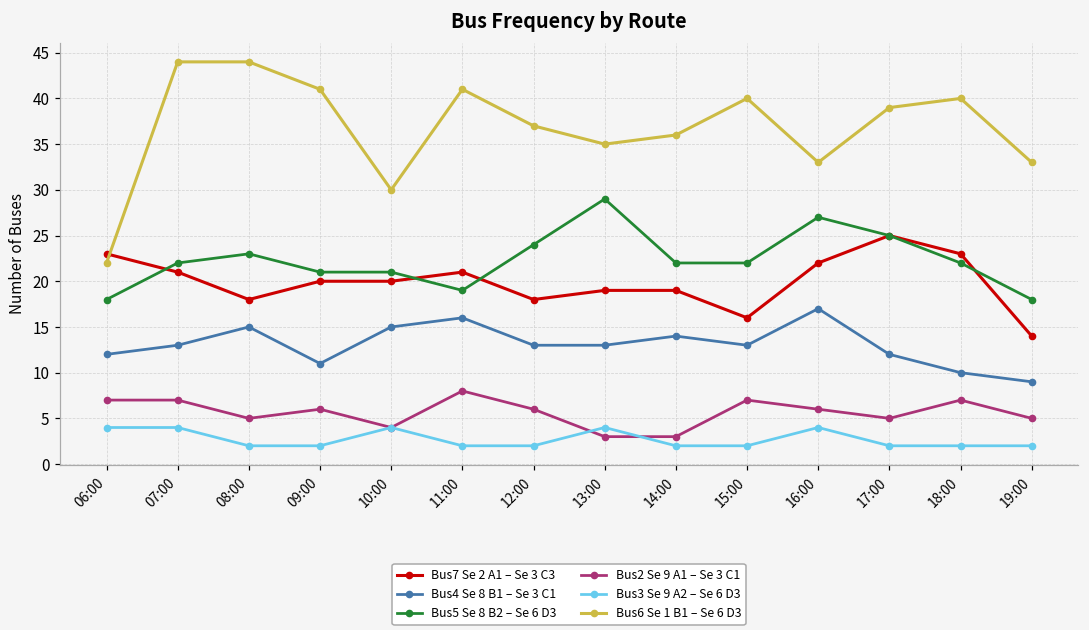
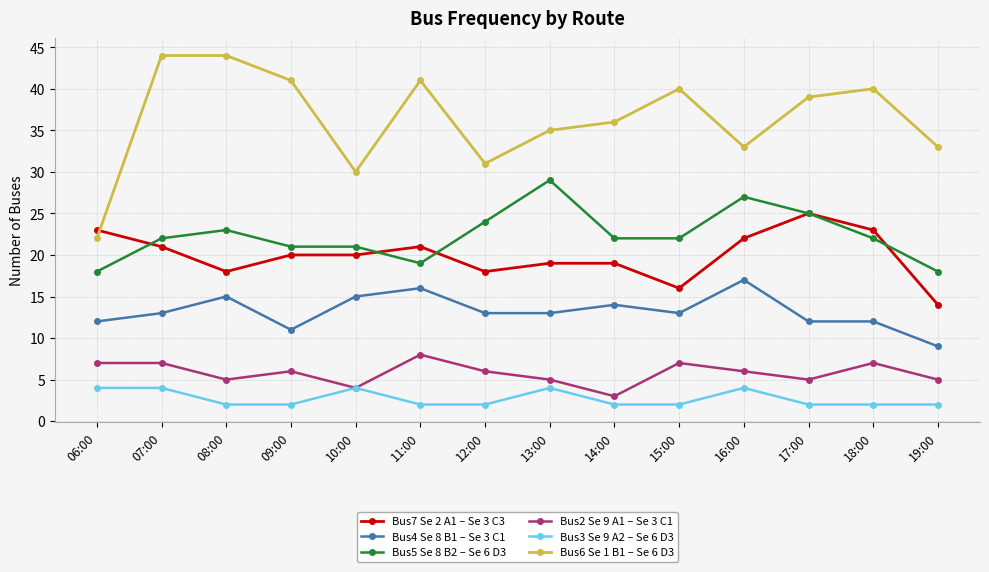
  {
    "Bus7 Se 2 A1 – Se 3 C3": {
      "06:00": 23,
      "07:00": 21,
      "08:00": 18,
      "09:00": 20,
      "10:00": 20,
      "11:00": 21,
      "12:00": 18,
      "13:00": 19,
      "14:00": 19,
      "15:00": 16,
      "16:00": 22,
      "18:00": 23,
      "19:00": 14
    },
    "Bus4 Se 8 B1 – Se 3 C1": {
      "06:00": 12,
      "07:00": 13,
      "08:00": 15,
      "09:00": 11,
      "10:00": 15,
      "11:00": 16,
      "12:00": 13,
      "13:00": 13,
      "14:00": 14,
      "15:00": 13,
      "16:00": 17,
      "17:00": 12,
-     "18:00": 10,
+     "18:00": 12,
      "19:00": 9
    },
    "Bus5 Se 8 B2 – Se 6 D3": {
      "06:00": 18,
      "07:00": 22,
      "08:00": 23,
      "09:00": 21,
      "10:00": 21,
      "11:00": 19,
      "12:00": 24,
      "13:00": 29,
      "14:00": 22,
      "15:00": 22,
      "16:00": 27,
      "18:00": 22,
      "19:00": 18
    },
    "Bus2 Se 9 A1 – Se 3 C1": {
      "06:00": 7,
      "07:00": 7,
      "08:00": 5,
      "09:00": 6,
      "11:00": 8,
      "12:00": 6,
-     "13:00": 3,
+     "13:00": 5,
      "14:00": 3,
      "15:00": 7,
      "16:00": 6,
      "17:00": 5,
      "18:00": 7,
      "19:00": 5
    },
    "Bus3 Se 9 A2 – Se 6 D3": {
      "06:00": 4,
      "07:00": 4,
      "08:00": 2,
      "09:00": 2,
      "11:00": 2,
      "12:00": 2,
      "13:00": 4,
      "14:00": 2,
      "15:00": 2,
      "16:00": 4,
      "17:00": 2,
      "18:00": 2,
      "19:00": 2
    },
    "Bus6 Se 1 B1 – Se 6 D3": {
      "06:00": 22,
      "07:00": 44,
      "08:00": 44,
      "09:00": 41,
      "10:00": 30,
      "11:00": 41,
-     "12:00": 37,
+     "12:00": 31,
      "13:00": 35,
      "14:00": 36,
      "15:00": 40,
      "16:00": 33,
      "17:00": 39,
      "18:00": 40,
      "19:00": 33
    }
  }
